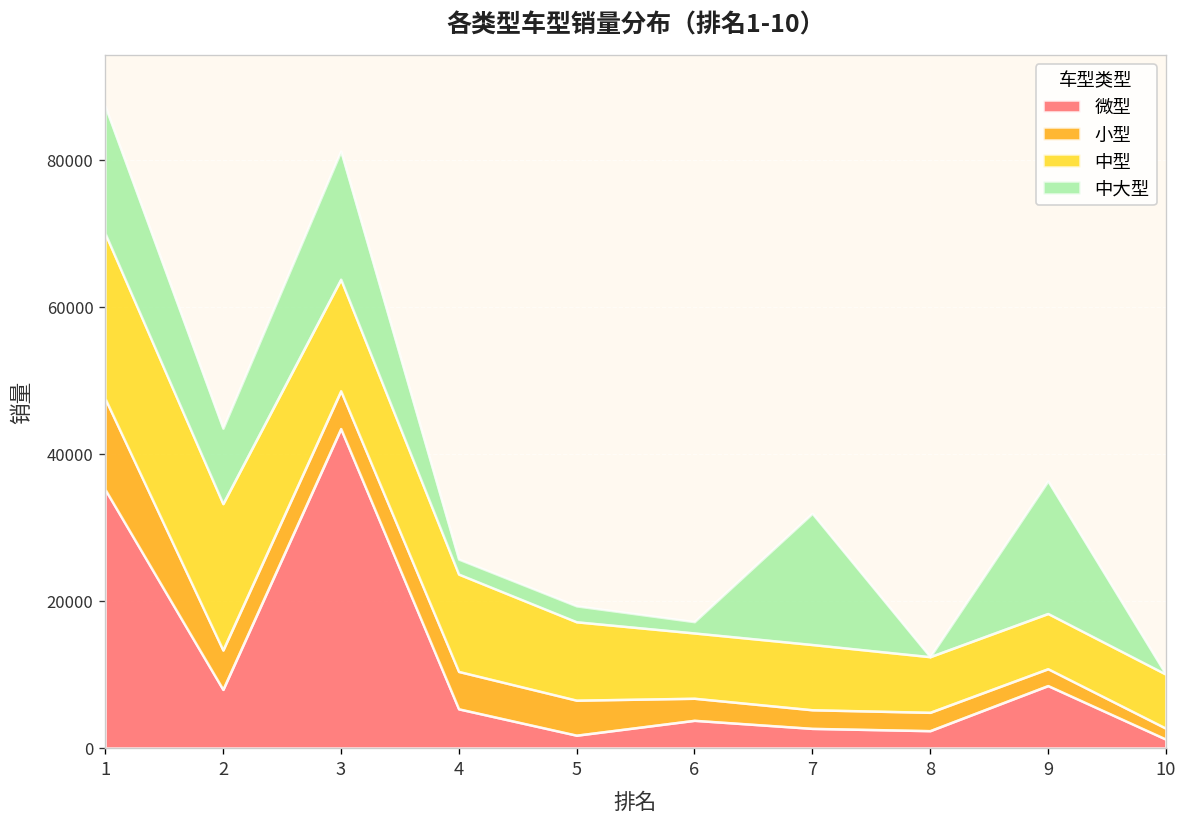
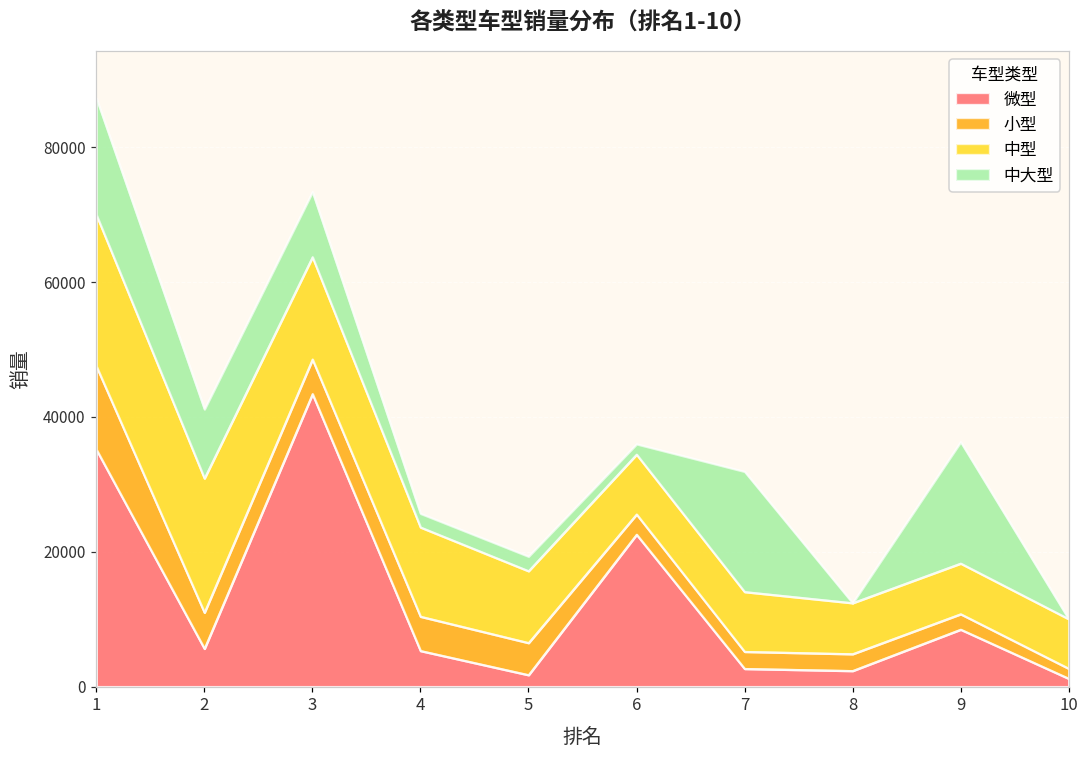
  {
    "微型": {
      "1": 35000,
-     "2": 8000,
+     "2": 6000,
      "3": 43000,
      "4": 5000,
      "5": 2000,
-     "6": 4000,
+     "6": 23000,
      "7": 3000,
      "8": 2000,
      "9": 8000,
      "10": 1000
    },
    "中大型": {
      "1": 17000,
      "2": 10000,
-     "3": 17000,
+     "3": 10000,
      "4": 2000,
      "5": 2000,
      "6": 2000,
      "7": 18000,
      "9": 18000
    }
  }
